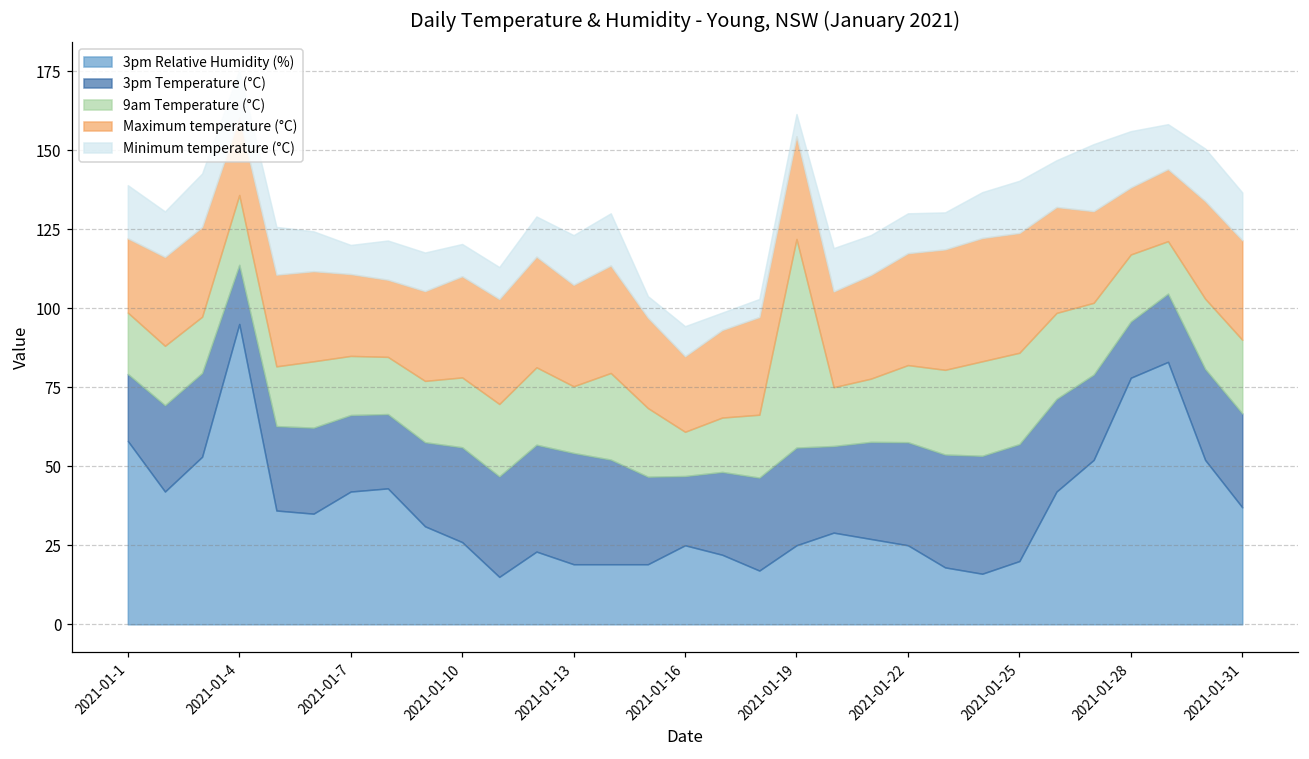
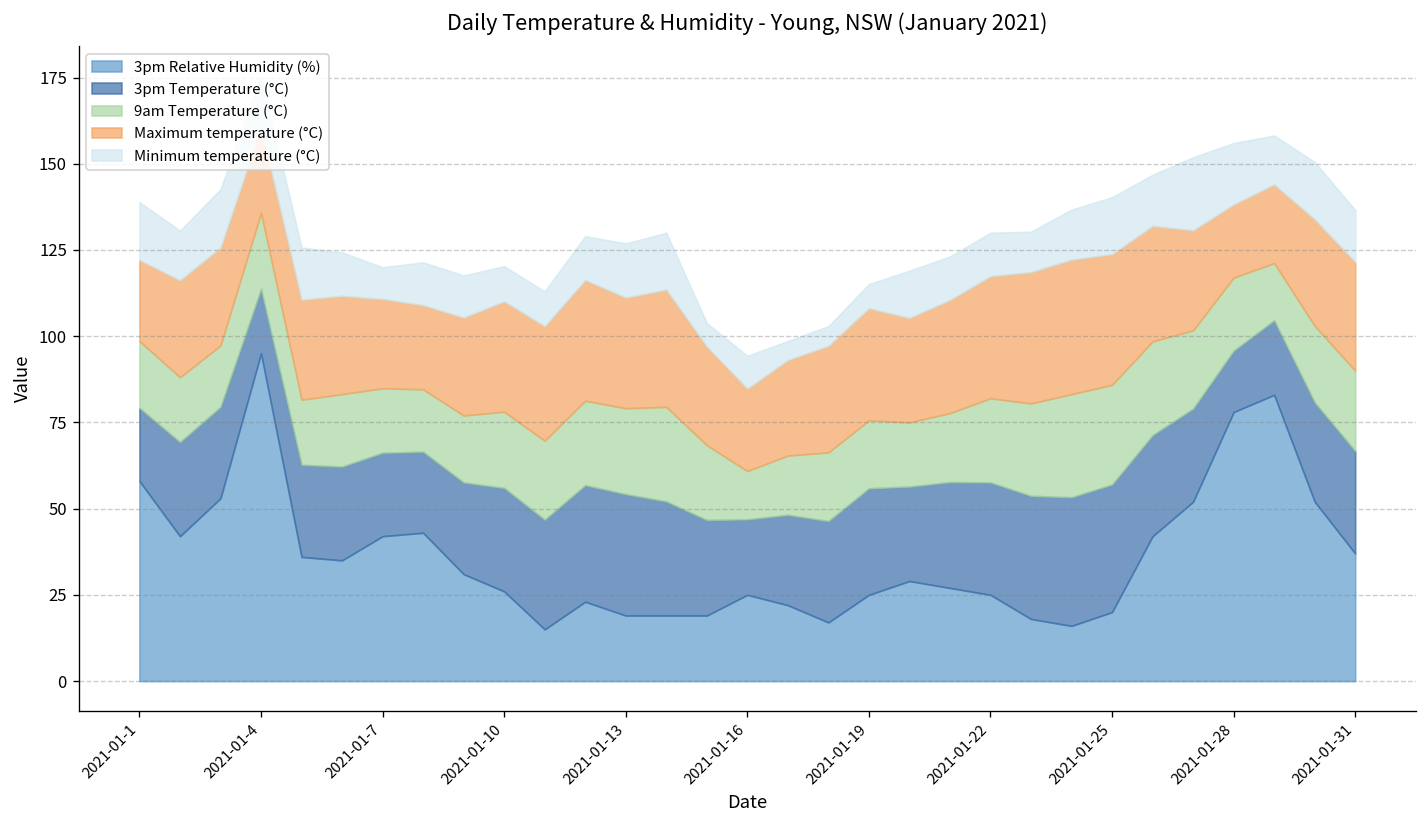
  {
    "3pm Relative Humidity (%)": {
      "2021-01-1": 58,
      "2021-01-4": 95,
      "2021-01-7": 42,
      "2021-01-10": 26,
      "2021-01-13": 19,
      "2021-01-16": 25,
      "2021-01-19": 25,
      "2021-01-22": 25,
      "2021-01-25": 20,
      "2021-01-28": 78,
      "2021-01-31": 37
    },
    "3pm Temperature (°C)": {
      "2021-01-1": 21,
      "2021-01-4": 19,
      "2021-01-7": 24,
      "2021-01-10": 30,
      "2021-01-13": 35,
      "2021-01-16": 22,
      "2021-01-19": 31,
      "2021-01-22": 33,
      "2021-01-25": 37,
      "2021-01-28": 18,
      "2021-01-31": 30
    },
    "9am Temperature (°C)": {
      "2021-01-1": 19,
      "2021-01-4": 22,
      "2021-01-7": 19,
      "2021-01-10": 22,
-     "2021-01-13": 21,
+     "2021-01-13": 25,
      "2021-01-16": 14,
-     "2021-01-19": 66,
+     "2021-01-19": 20,
      "2021-01-22": 24,
      "2021-01-25": 29,
      "2021-01-28": 21,
      "2021-01-31": 23
    },
    "Maximum temperature (°C)": {
      "2021-01-1": 24,
      "2021-01-7": 26,
      "2021-01-10": 32,
      "2021-01-13": 32,
      "2021-01-16": 24,
      "2021-01-19": 33,
      "2021-01-22": 35,
      "2021-01-25": 38,
      "2021-01-28": 21,
      "2021-01-31": 32
    },
    "Minimum temperature (°C)": {
      "2021-01-1": 17,
      "2021-01-7": 9,
      "2021-01-10": 10,
      "2021-01-13": 16,
      "2021-01-16": 10,
      "2021-01-19": 7,
      "2021-01-22": 13,
      "2021-01-25": 17,
      "2021-01-28": 18,
      "2021-01-31": 15
    }
  }
